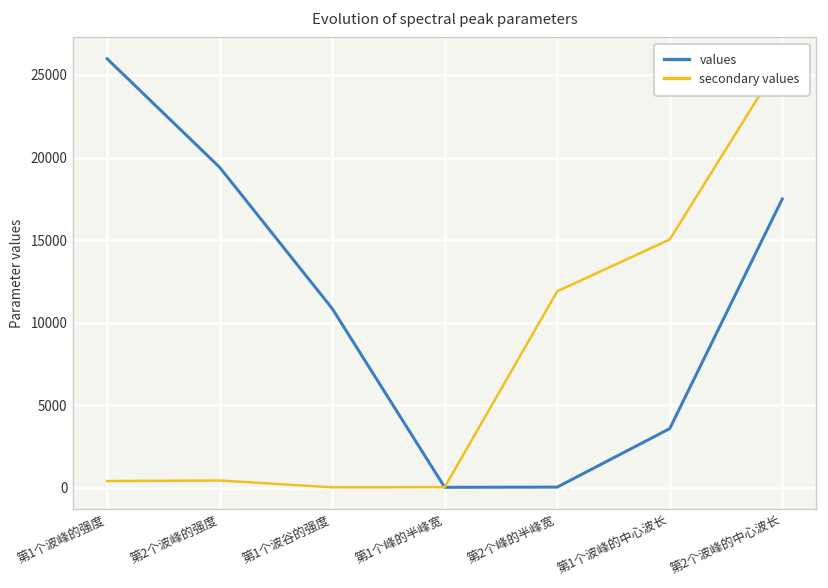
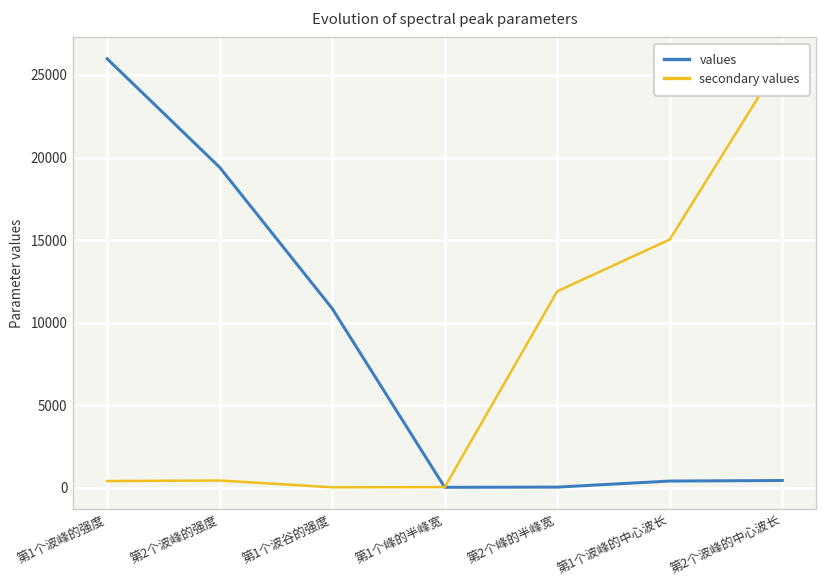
  {
    "values": {
      "第1个波峰的强度": 26000,
      "第2个波峰的强度": 19400,
      "第1个波谷的强度": 10900,
      "第2个峰的半峰宽": 0,
-     "第1个波峰的中心波长": 3600,
-     "第2个波峰的中心波长": 17500
+     "第1个波峰的中心波长": 400,
+     "第2个波峰的中心波长": 400
    },
    "secondary values": {
      "第1个波峰的强度": 400,
      "第2个波峰的强度": 400,
      "第1个波谷的强度": 0,
      "第2个峰的半峰宽": 11900,
      "第1个波峰的中心波长": 15000
    }
  }
